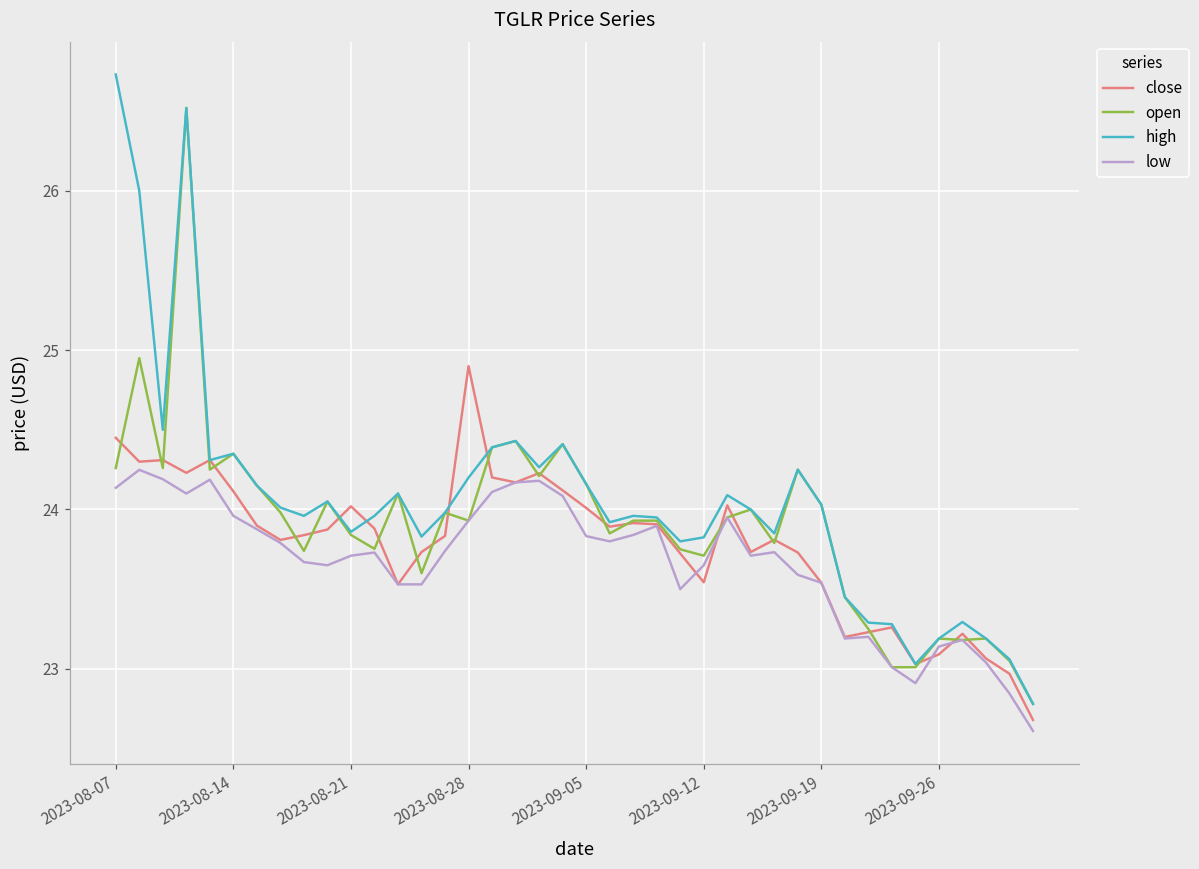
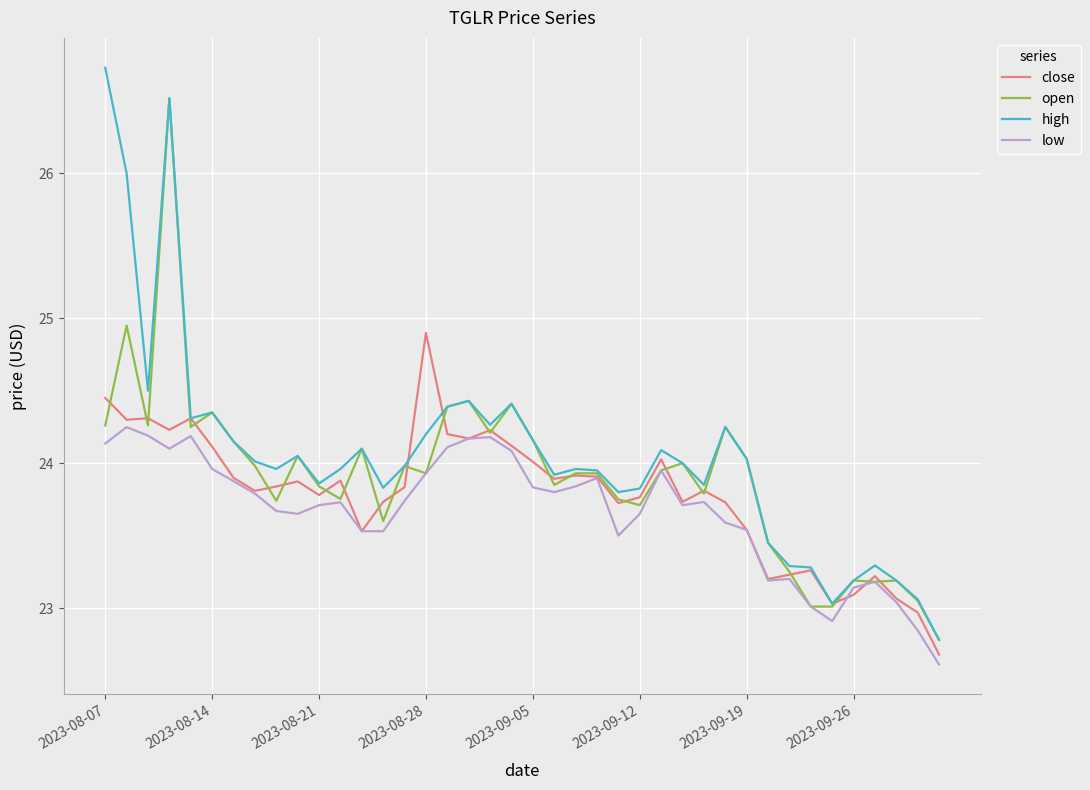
  {
    "close": {
      "2023-08-07": 24.45,
      "2023-08-14": 24.11,
-     "2023-08-21": 24.02,
+     "2023-08-21": 23.78,
      "2023-08-28": 24.90,
      "2023-09-05": 24.01,
-     "2023-09-12": 23.54,
+     "2023-09-12": 23.76,
      "2023-09-26": 23.09
    },
    "open": {
      "2023-08-07": 24.26,
      "2023-08-21": 23.84,
      "2023-09-12": 23.71
    },
    "high": {
      "2023-08-07": 26.73,
      "2023-08-21": 23.86,
      "2023-08-28": 24.20,
      "2023-09-12": 23.83
    },
    "low": {
      "2023-08-07": 24.14,
      "2023-08-14": 23.96,
      "2023-08-21": 23.71,
      "2023-09-05": 23.83,
      "2023-09-12": 23.65,
      "2023-09-26": 23.14
    }
  }
